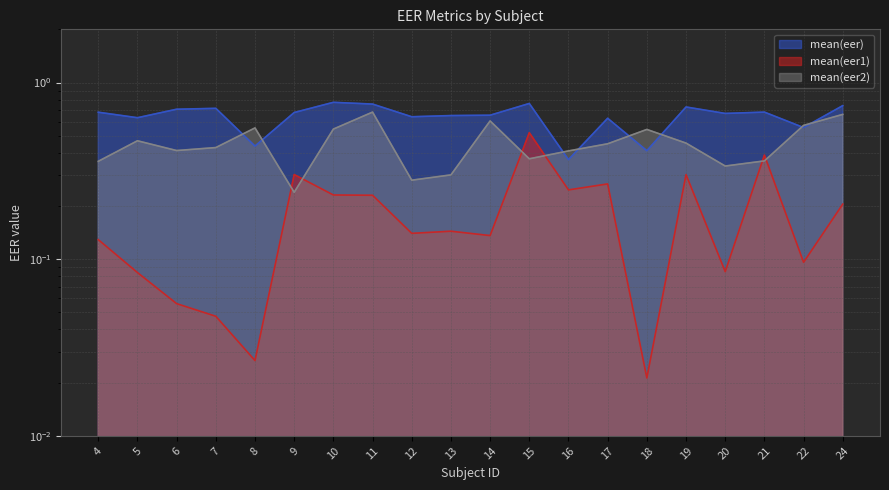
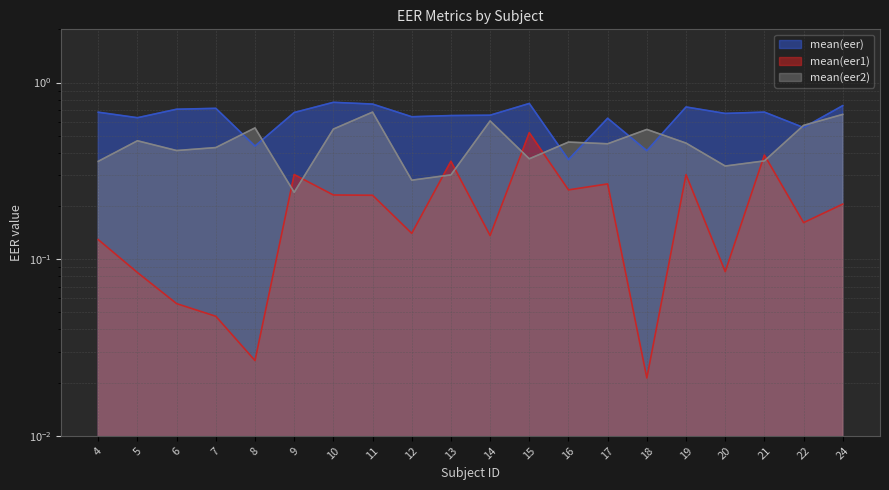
  {
    "mean(eer)": {
      "4": 0.68,
      "5": 0.63,
      "6": 0.71,
      "7": 0.71,
      "8": 0.44,
      "9": 0.68,
      "10": 0.8,
      "11": 0.76,
      "12": 0.64,
      "13": 0.65,
      "14": 0.65,
      "15": 0.76,
      "16": 0.37,
      "17": 0.63,
      "18": 0.41,
      "19": 0.73,
      "20": 0.67,
      "21": 0.68,
      "24": 0.74
    },
    "mean(eer1)": {
      "4": 0.13,
      "5": 0.08,
      "6": 0.056,
      "7": 0.047,
      "8": 0.027,
      "9": 0.30,
      "10": 0.23,
      "11": 0.23,
      "12": 0.14,
-     "13": 0.14,
+     "13": 0.36,
      "14": 0.14,
      "15": 0.52,
      "16": 0.25,
      "17": 0.27,
      "18": 0.021,
      "19": 0.30,
      "20": 0.08,
      "21": 0.39,
-     "22": 0.10,
+     "22": 0.16,
      "24": 0.21
    },
    "mean(eer2)": {
      "4": 0.36,
      "5": 0.47,
      "6": 0.41,
      "7": 0.43,
      "8": 0.55,
      "9": 0.24,
      "10": 0.55,
      "11": 0.68,
      "12": 0.28,
      "13": 0.30,
      "14": 0.61,
      "15": 0.37,
-     "16": 0.41,
+     "16": 0.46,
      "17": 0.45,
      "18": 0.54,
      "19": 0.45,
      "20": 0.34,
      "21": 0.36,
      "24": 0.66
    }
  }
